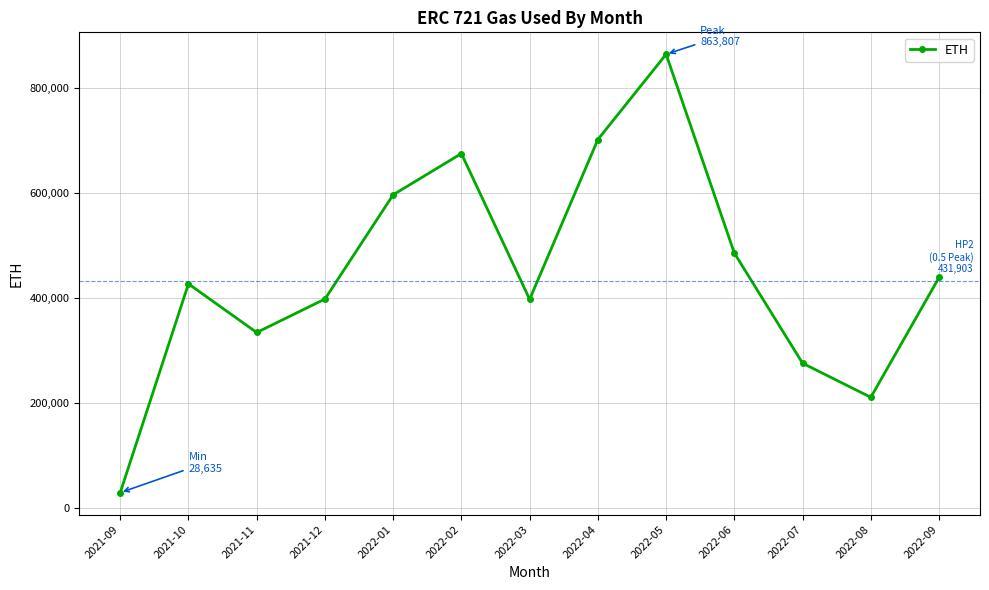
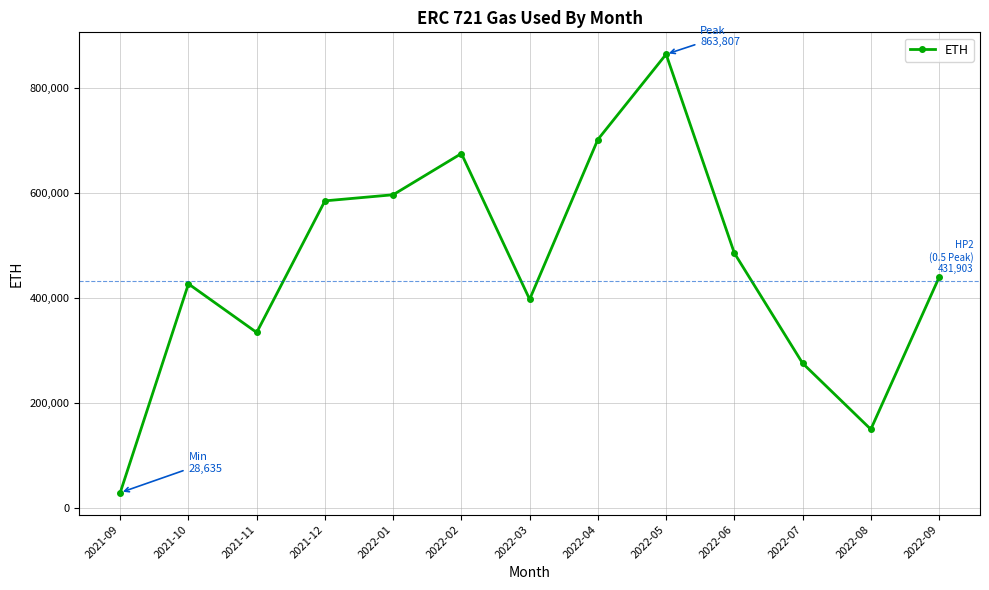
  {
    "2021-10": "430,000",
    "2021-11": "330,000",
-   "2021-12": "400,000",
+   "2021-12": "580,000",
    "2022-01": "600,000",
    "2022-02": "670,000",
    "2022-03": "400,000",
    "2022-04": "700,000",
    "2022-06": "490,000",
    "2022-07": "280,000",
-   "2022-08": "210,000"
+   "2022-08": "150,000"
  }
